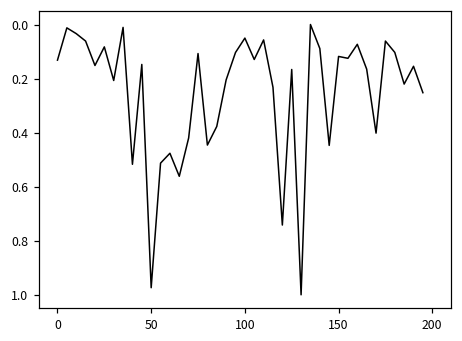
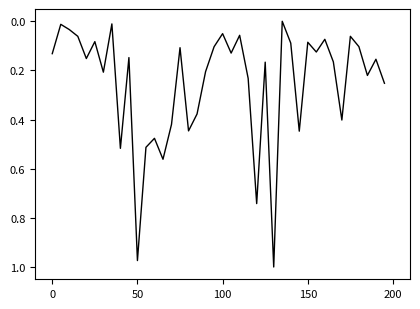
  {
    "0": 0.13,
    "50": 0.97,
    "100": 0.05,
-   "150": 0.12
+   "150": 0.09
  }
